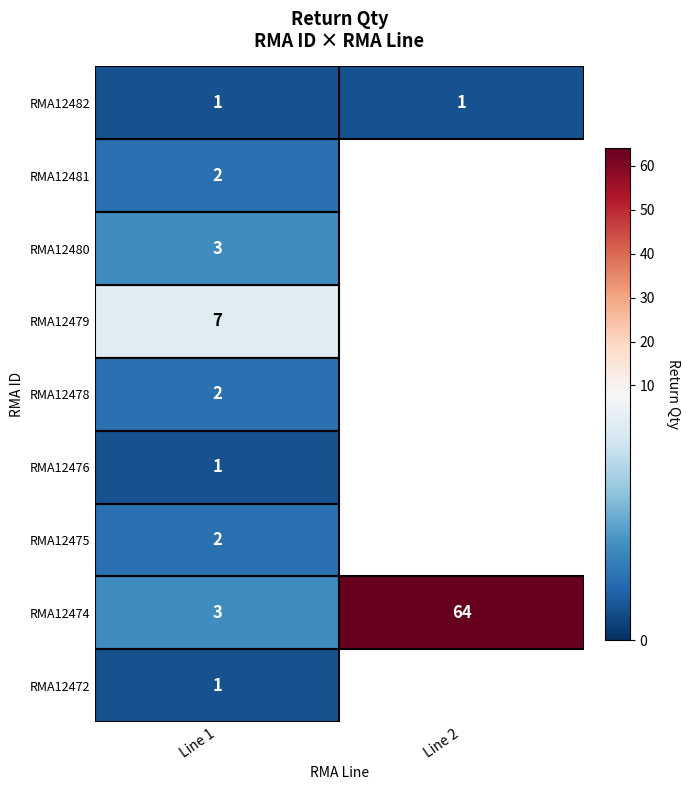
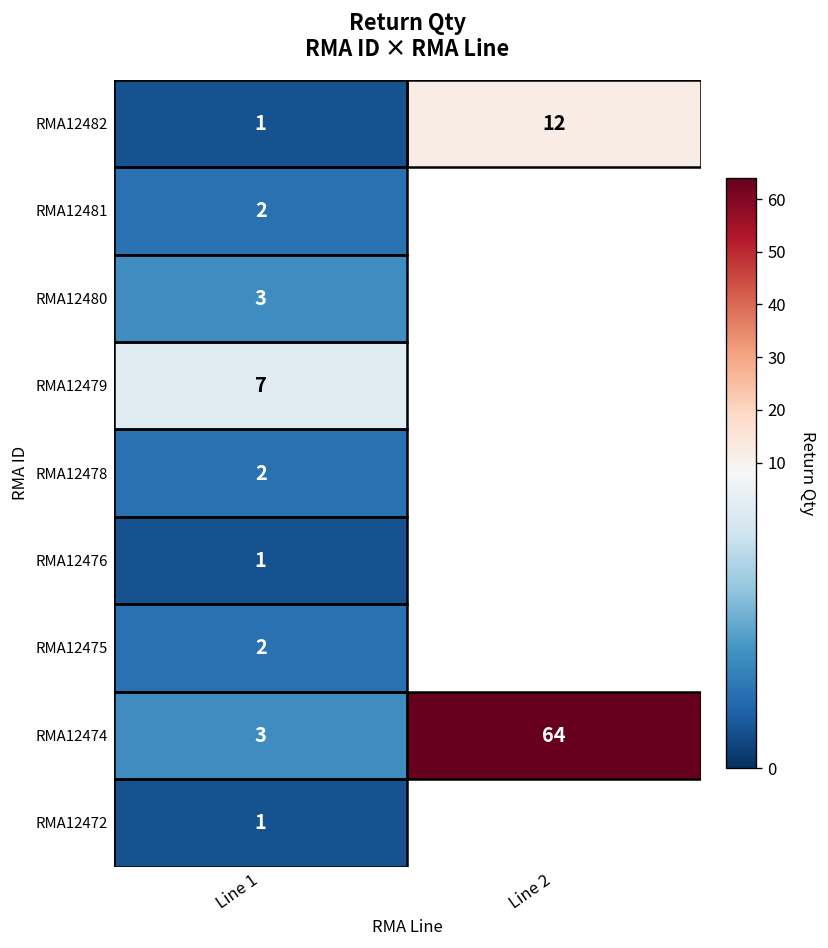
  {
    "RMA12482": {
      "Line 1": 1,
-     "Line 2": 1
+     "Line 2": 12
    },
    "RMA12481": {
      "Line 1": 2
    },
    "RMA12480": {
      "Line 1": 3
    },
    "RMA12479": {
      "Line 1": 7
    },
    "RMA12478": {
      "Line 1": 2
    },
    "RMA12476": {
      "Line 1": 1
    },
    "RMA12475": {
      "Line 1": 2
    },
    "RMA12474": {
      "Line 1": 3,
      "Line 2": 64
    },
    "RMA12472": {
      "Line 1": 1
    }
  }
